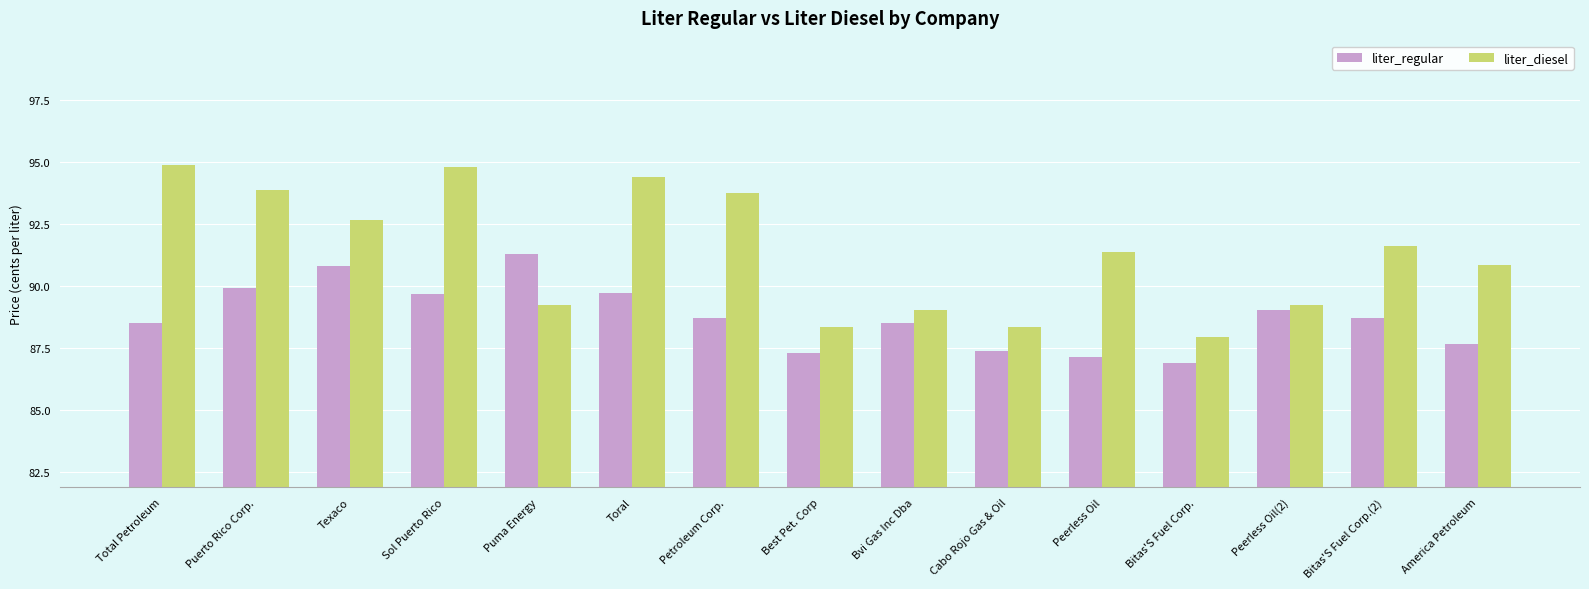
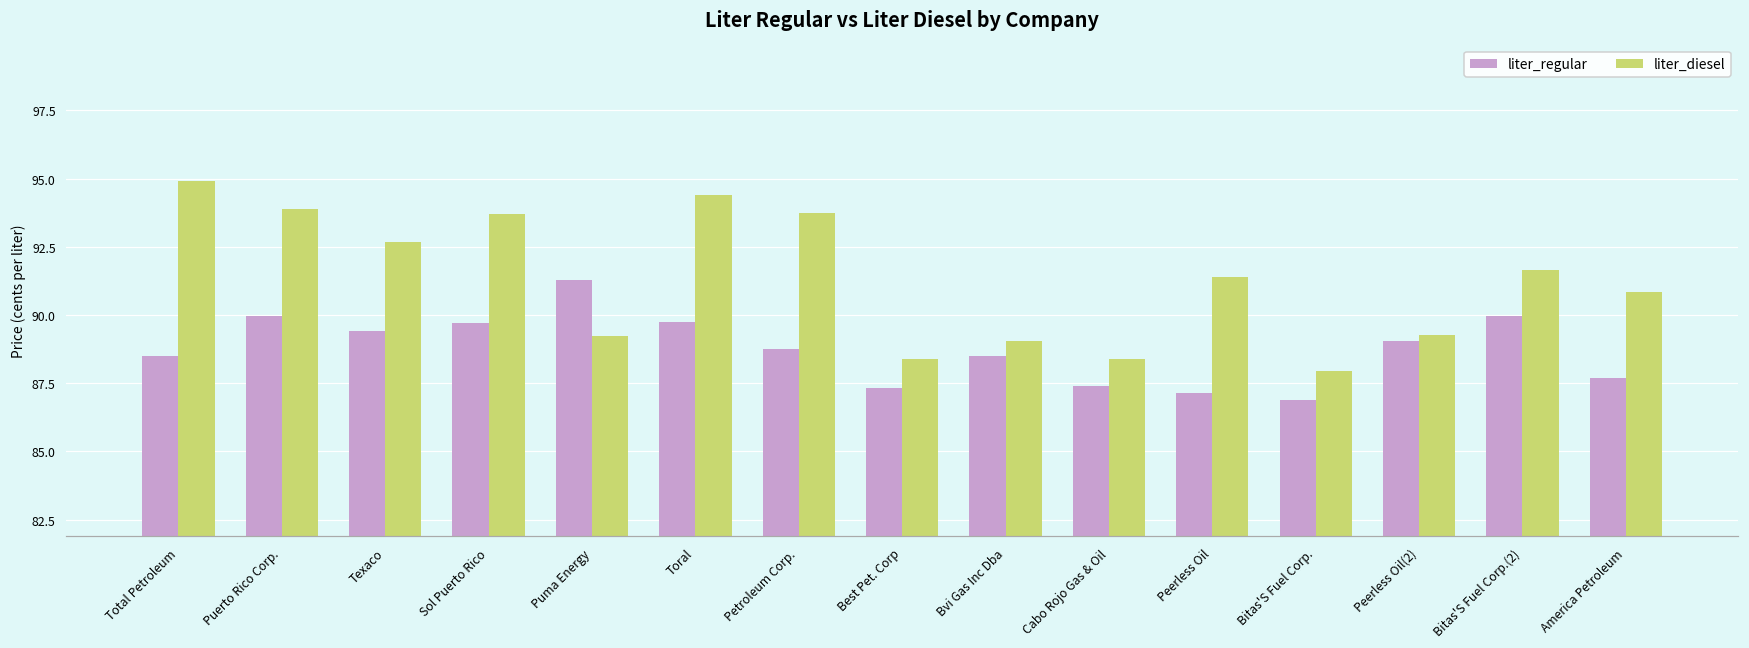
  {
    "liter_regular": {
      "Total Petroleum": 88.5,
      "Puerto Rico Corp.": 90.0,
-     "Texaco": 90.8,
+     "Texaco": 89.4,
      "Sol Puerto Rico": 89.7,
      "Puma Energy": 91.3,
      "Toral": 89.7,
      "Petroleum Corp.": 88.7,
      "Best Pet. Corp": 87.3,
      "Bvi Gas Inc Dba": 88.5,
      "Cabo Rojo Gas & Oil": 87.4,
      "Peerless Oil": 87.2,
      "Bitas'S Fuel Corp.": 86.9,
      "Peerless Oil(2)": 89.0,
-     "Bitas'S Fuel Corp.(2)": 88.7,
+     "Bitas'S Fuel Corp.(2)": 90.0,
      "America Petroleum": 87.7
    },
    "liter_diesel": {
      "Total Petroleum": 94.9,
      "Puerto Rico Corp.": 93.9,
      "Texaco": 92.7,
-     "Sol Puerto Rico": 94.8,
+     "Sol Puerto Rico": 93.7,
      "Puma Energy": 89.2,
      "Toral": 94.4,
      "Petroleum Corp.": 93.7,
      "Best Pet. Corp": 88.4,
      "Bvi Gas Inc Dba": 89.0,
      "Cabo Rojo Gas & Oil": 88.4,
      "Peerless Oil": 91.4,
      "Bitas'S Fuel Corp.": 87.9,
      "Peerless Oil(2)": 89.3,
      "Bitas'S Fuel Corp.(2)": 91.6,
      "America Petroleum": 90.9
    }
  }
